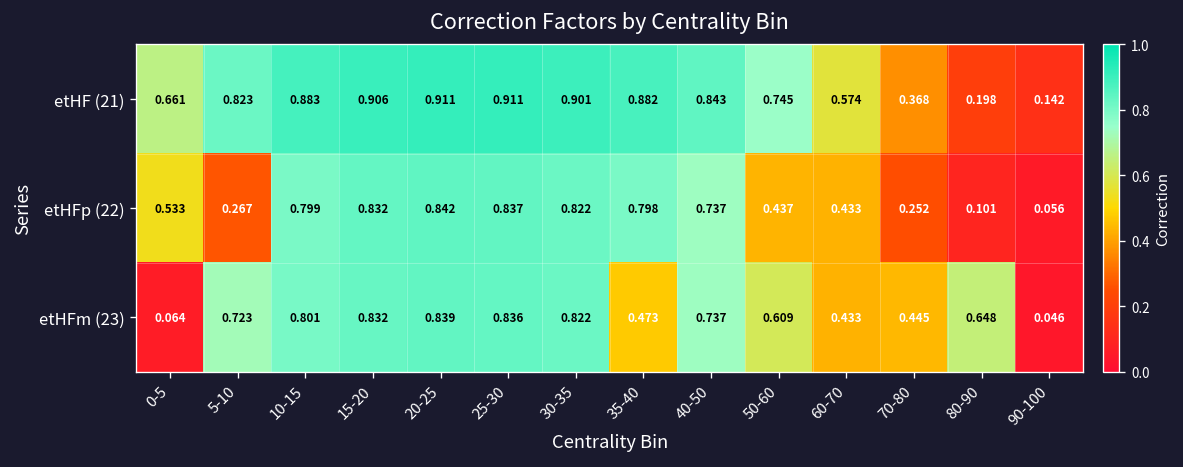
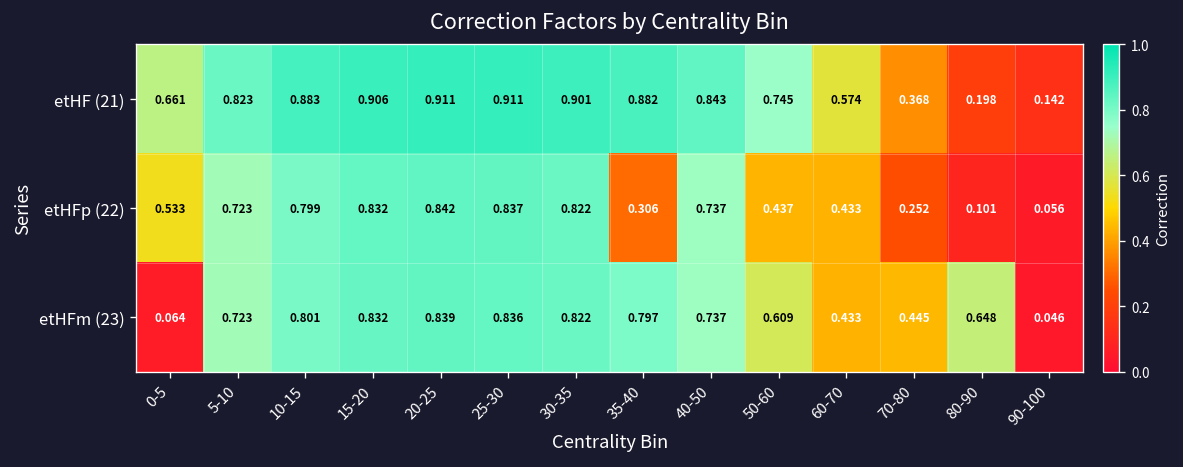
  {
    "etHF (21)": {
      "0-5": 0.661,
      "5-10": 0.823,
      "10-15": 0.883,
      "15-20": 0.906,
      "20-25": 0.911,
      "25-30": 0.911,
      "30-35": 0.901,
      "35-40": 0.882,
      "40-50": 0.843,
      "50-60": 0.745,
      "60-70": 0.574,
      "70-80": 0.368,
      "80-90": 0.198,
      "90-100": 0.142
    },
    "etHFp (22)": {
      "0-5": 0.533,
-     "5-10": 0.267,
+     "5-10": 0.723,
      "10-15": 0.799,
      "15-20": 0.832,
      "20-25": 0.842,
      "25-30": 0.837,
      "30-35": 0.822,
-     "35-40": 0.798,
+     "35-40": 0.306,
      "40-50": 0.737,
      "50-60": 0.437,
      "60-70": 0.433,
      "70-80": 0.252,
      "80-90": 0.101,
      "90-100": 0.056
    },
    "etHFm (23)": {
      "0-5": 0.064,
      "5-10": 0.723,
      "10-15": 0.801,
      "15-20": 0.832,
      "20-25": 0.839,
      "25-30": 0.836,
      "30-35": 0.822,
-     "35-40": 0.473,
+     "35-40": 0.797,
      "40-50": 0.737,
      "50-60": 0.609,
      "60-70": 0.433,
      "70-80": 0.445,
      "80-90": 0.648,
      "90-100": 0.046
    }
  }
